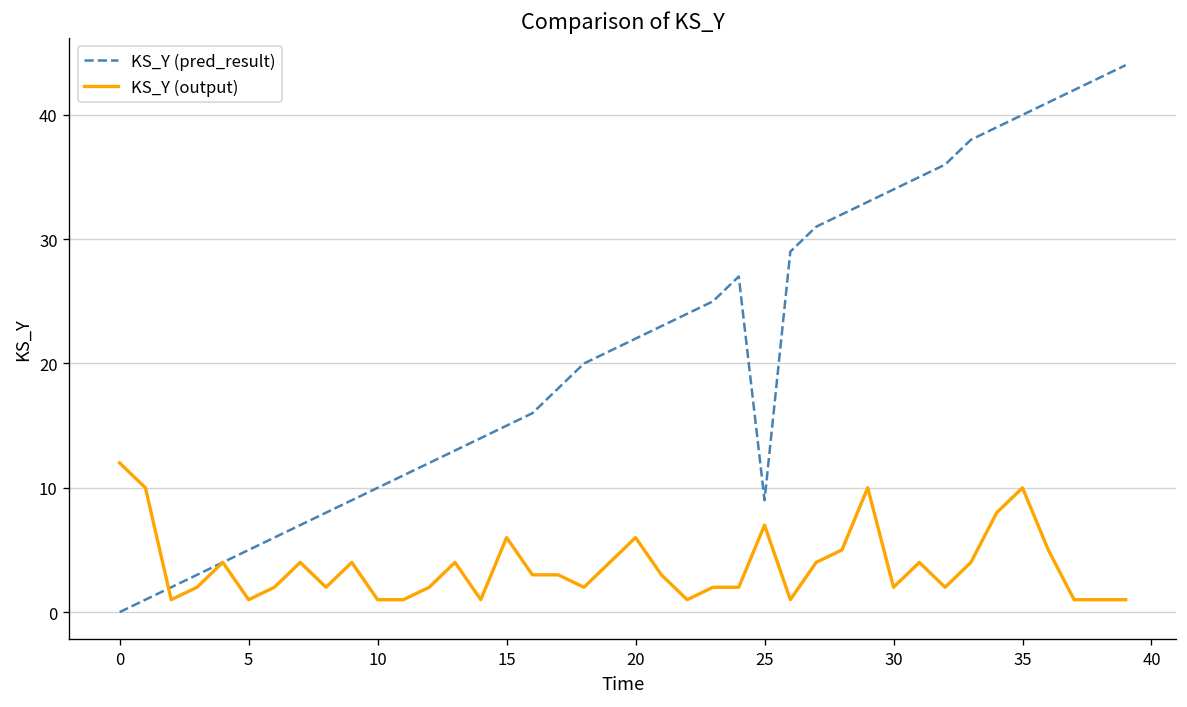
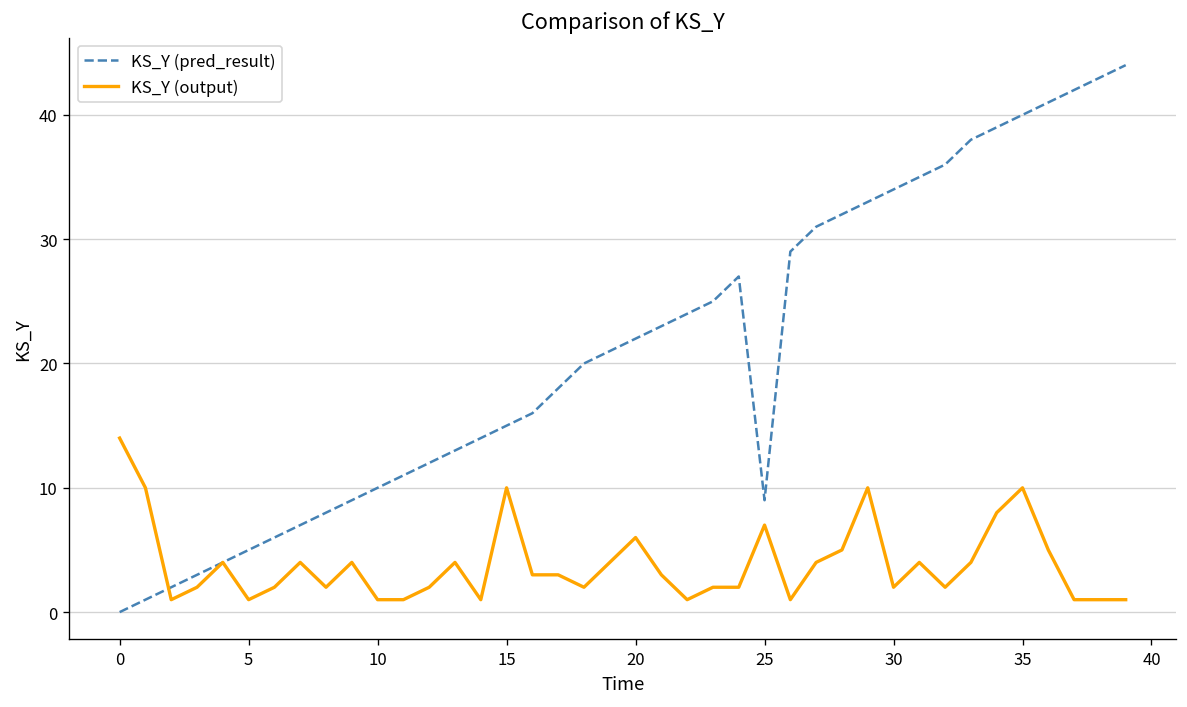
  {
    "KS_Y (pred_result)": {
      "0": 0,
      "5": 5,
      "10": 10,
      "15": 15,
      "20": 22,
      "25": 9,
      "30": 34,
      "35": 40
    },
    "KS_Y (output)": {
-     "0": 12,
+     "0": 14,
      "5": 1,
      "10": 1,
-     "15": 6,
+     "15": 10,
      "20": 6,
      "25": 7,
      "30": 2,
      "35": 10
    }
  }
